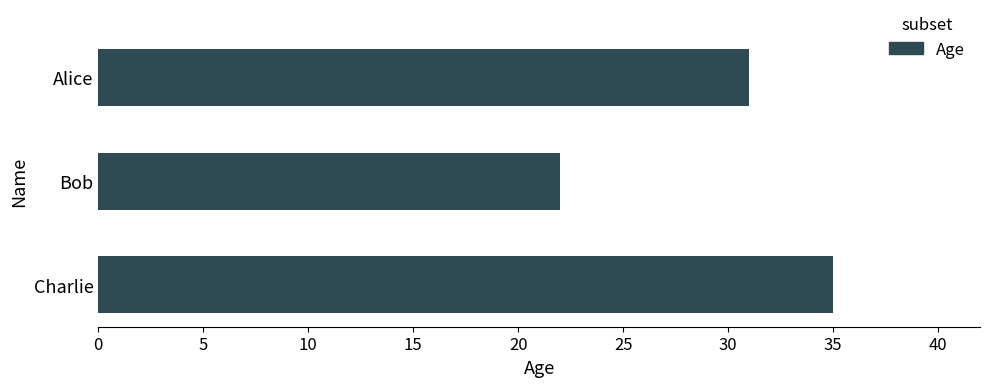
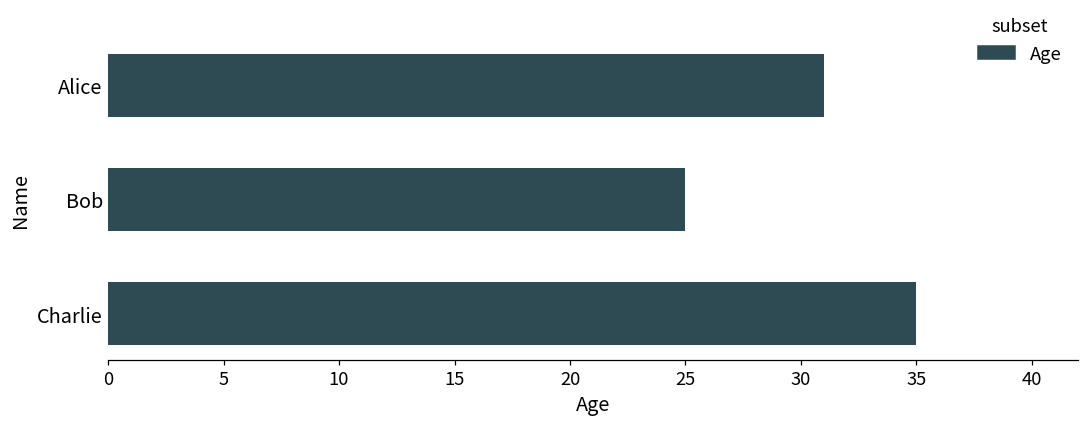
  {
    "Alice": 31,
-   "Bob": 22,
+   "Bob": 25,
    "Charlie": 35
  }
